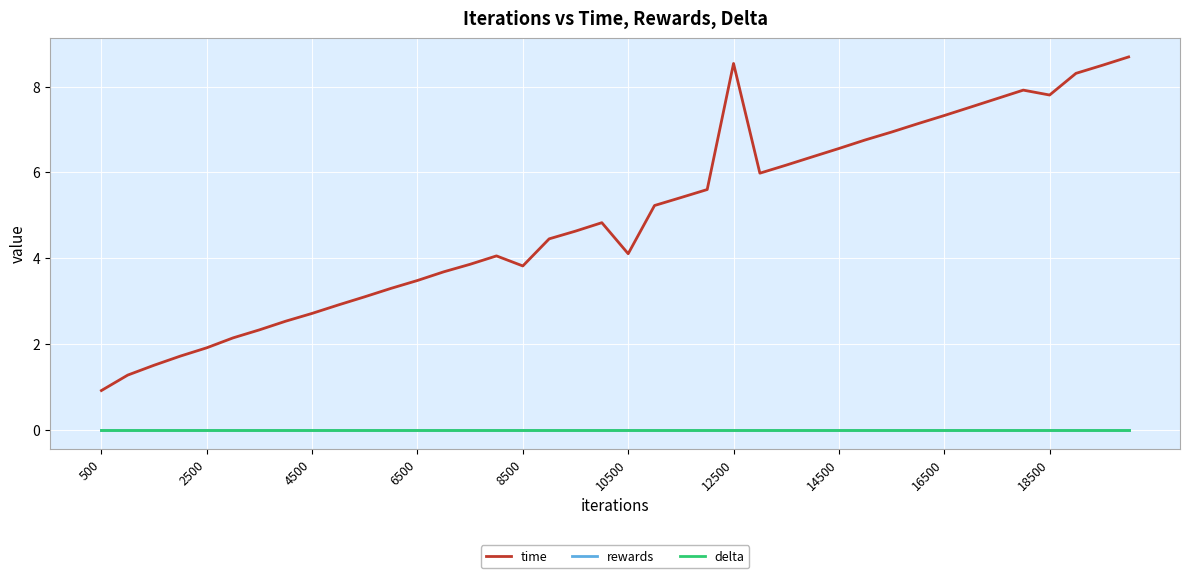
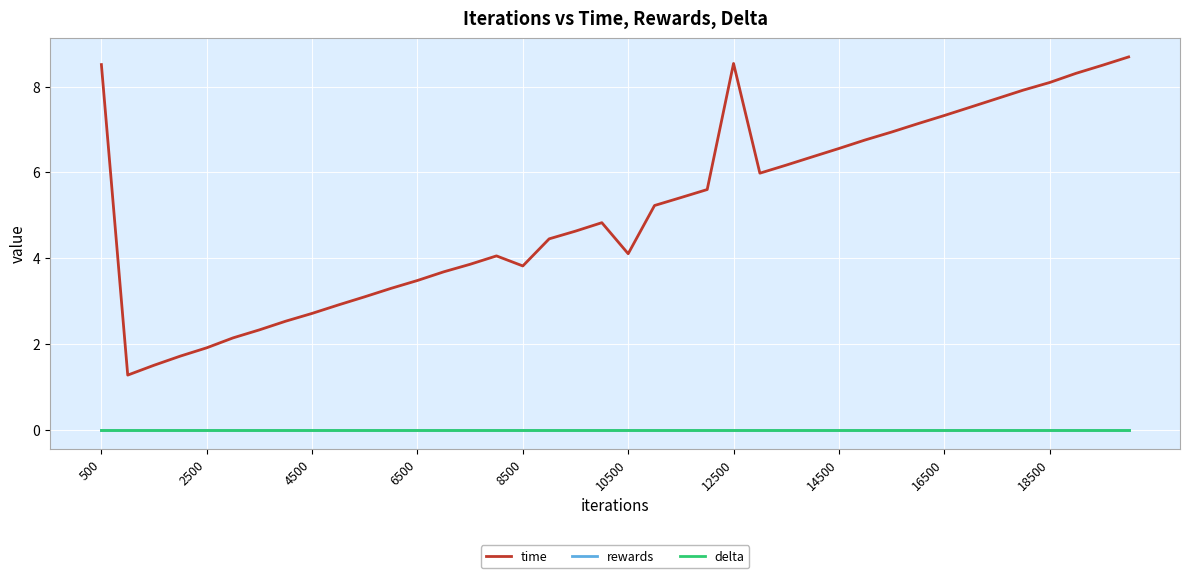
  {
    "time": {
-     "500": 0.9,
+     "500": 8.5,
      "2500": 1.9,
      "4500": 2.7,
      "6500": 3.5,
      "8500": 3.8,
      "10500": 4.1,
      "12500": 8.5,
      "14500": 6.6,
      "16500": 7.3,
-     "18500": 7.8
+     "18500": 8.1
    },
    "delta": {
      "500": 0.0,
      "2500": 0.0,
      "4500": 0.0,
      "6500": 0.0,
      "8500": 0.0,
      "10500": 0.0,
      "12500": 0.0,
      "14500": 0.0,
      "16500": 0.0,
      "18500": 0.0
    }
  }
